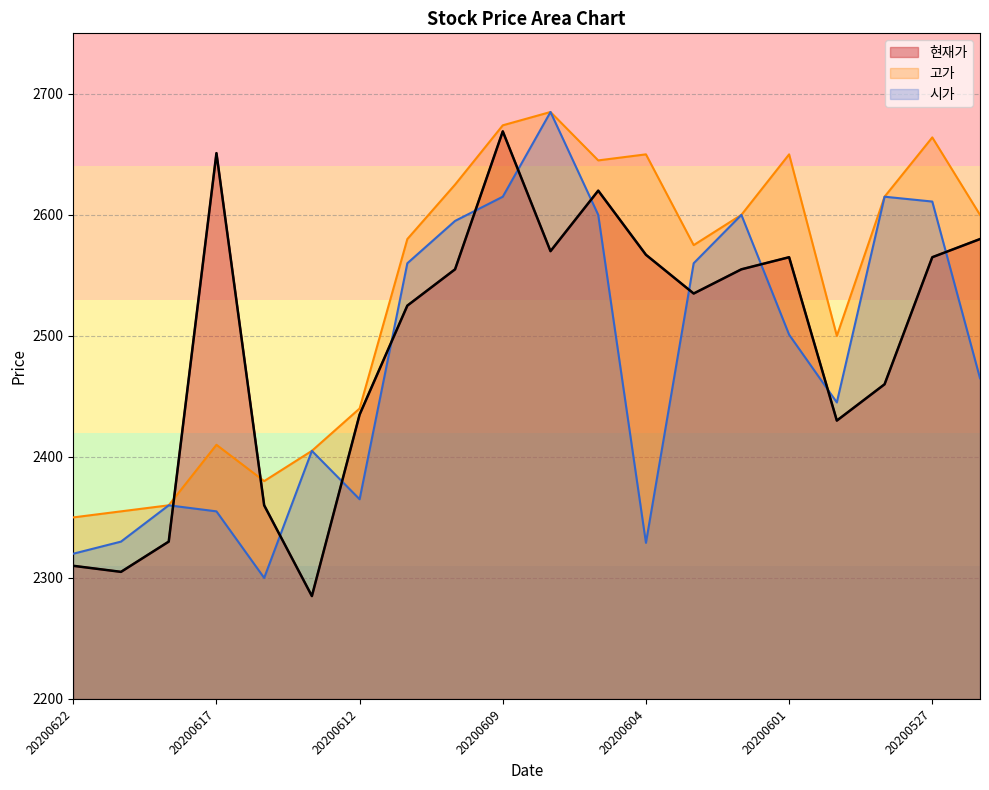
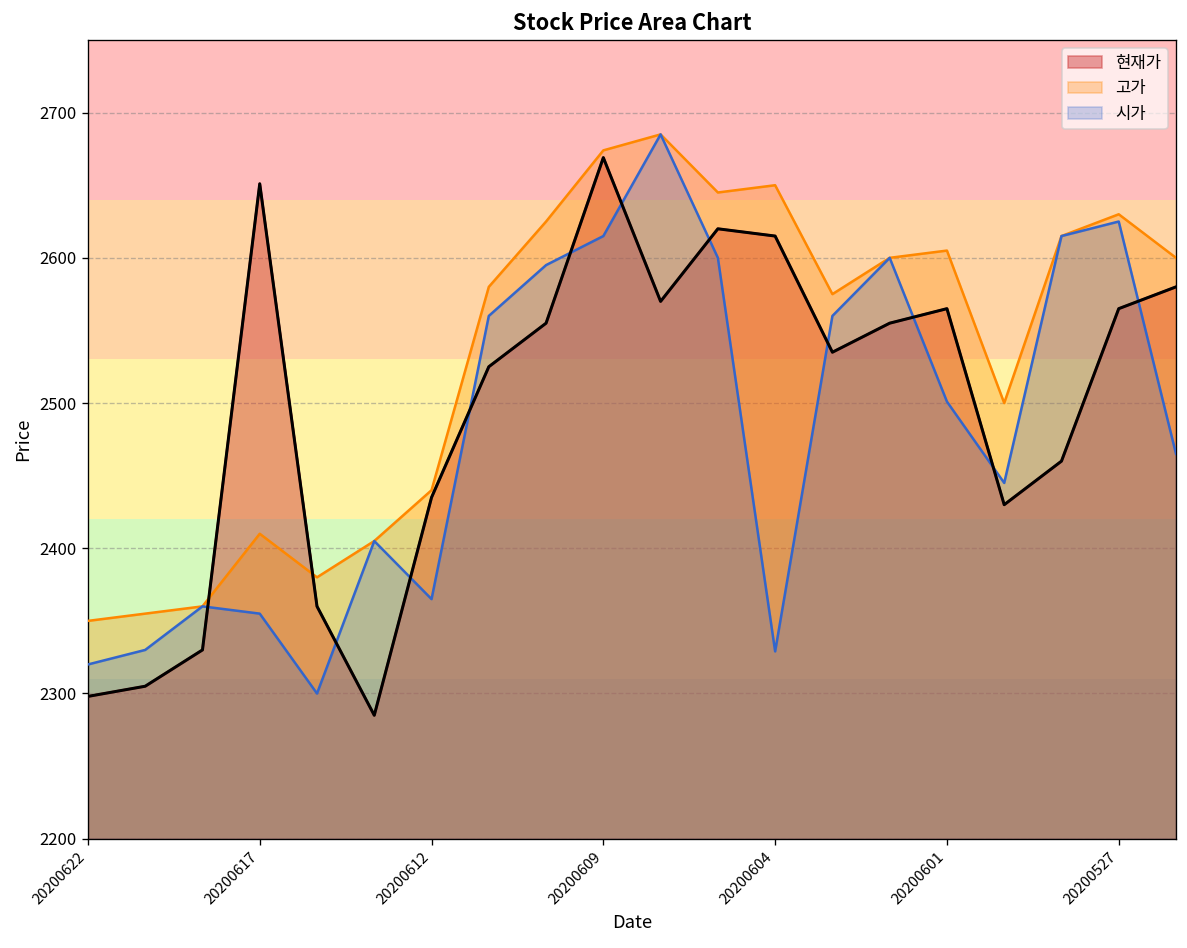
  {
    "현재가": {
-     "20200622": 2310,
+     "20200622": 2298,
      "20200617": 2651,
      "20200612": 2435,
      "20200609": 2669,
-     "20200604": 2567,
+     "20200604": 2615,
      "20200601": 2565,
      "20200527": 2565
    },
    "고가": {
      "20200622": 2350,
      "20200617": 2410,
      "20200612": 2440,
      "20200609": 2674,
      "20200604": 2650,
-     "20200601": 2650,
-     "20200527": 2664
+     "20200601": 2605,
+     "20200527": 2630
    },
    "시가": {
      "20200622": 2320,
      "20200617": 2355,
      "20200612": 2365,
      "20200609": 2615,
      "20200604": 2329,
      "20200601": 2501,
-     "20200527": 2611
+     "20200527": 2625
    }
  }
